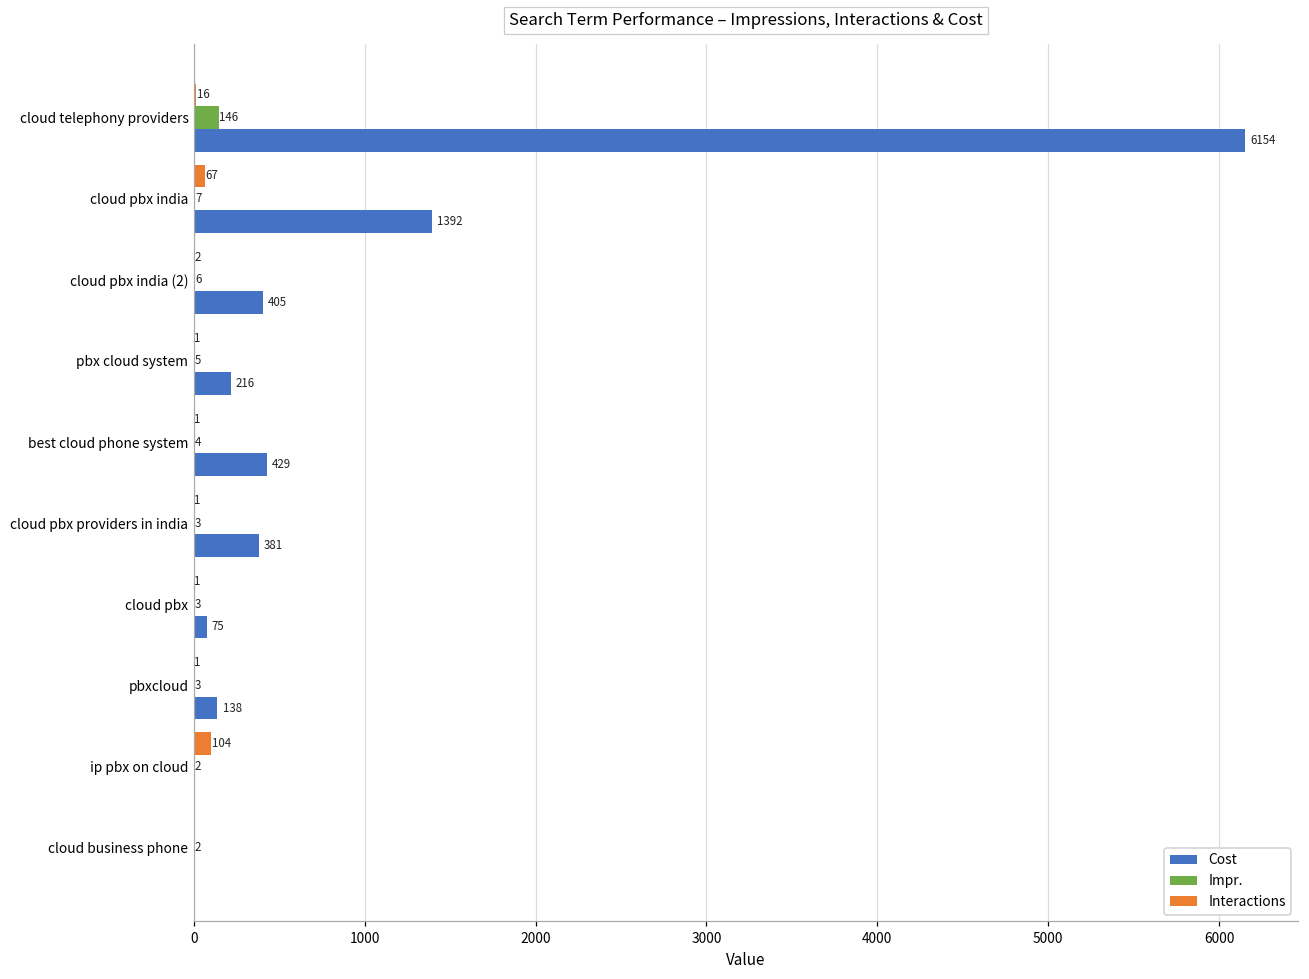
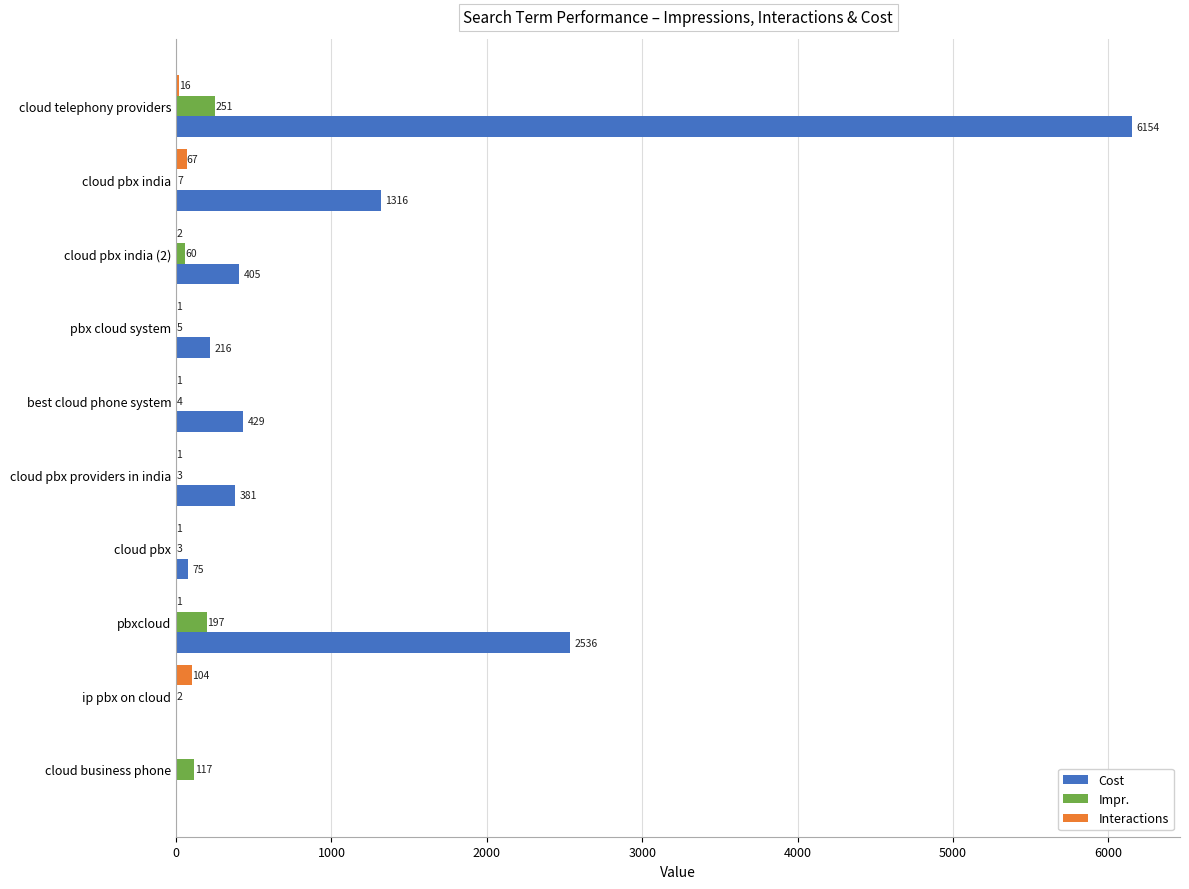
  {
    "Cost": {
      "cloud telephony providers": 6154,
-     "cloud pbx india": 1392,
+     "cloud pbx india": 1316,
      "cloud pbx india (2)": 405,
      "pbx cloud system": 216,
      "best cloud phone system": 429,
      "cloud pbx providers in india": 381,
      "cloud pbx": 75,
-     "pbxcloud": 138
+     "pbxcloud": 2536
    },
    "Impr.": {
-     "cloud telephony providers": 146,
+     "cloud telephony providers": 251,
      "cloud pbx india": 7,
-     "cloud pbx india (2)": 6,
+     "cloud pbx india (2)": 60,
      "pbx cloud system": 5,
      "best cloud phone system": 4,
      "cloud pbx providers in india": 3,
      "cloud pbx": 3,
-     "pbxcloud": 3,
+     "pbxcloud": 197,
      "ip pbx on cloud": 2,
-     "cloud business phone": 2
+     "cloud business phone": 117
    },
    "Interactions": {
      "cloud telephony providers": 16,
      "cloud pbx india": 67,
      "cloud pbx india (2)": 2,
      "pbx cloud system": 1,
      "best cloud phone system": 1,
      "cloud pbx providers in india": 1,
      "cloud pbx": 1,
      "pbxcloud": 1,
      "ip pbx on cloud": 104
    }
  }
